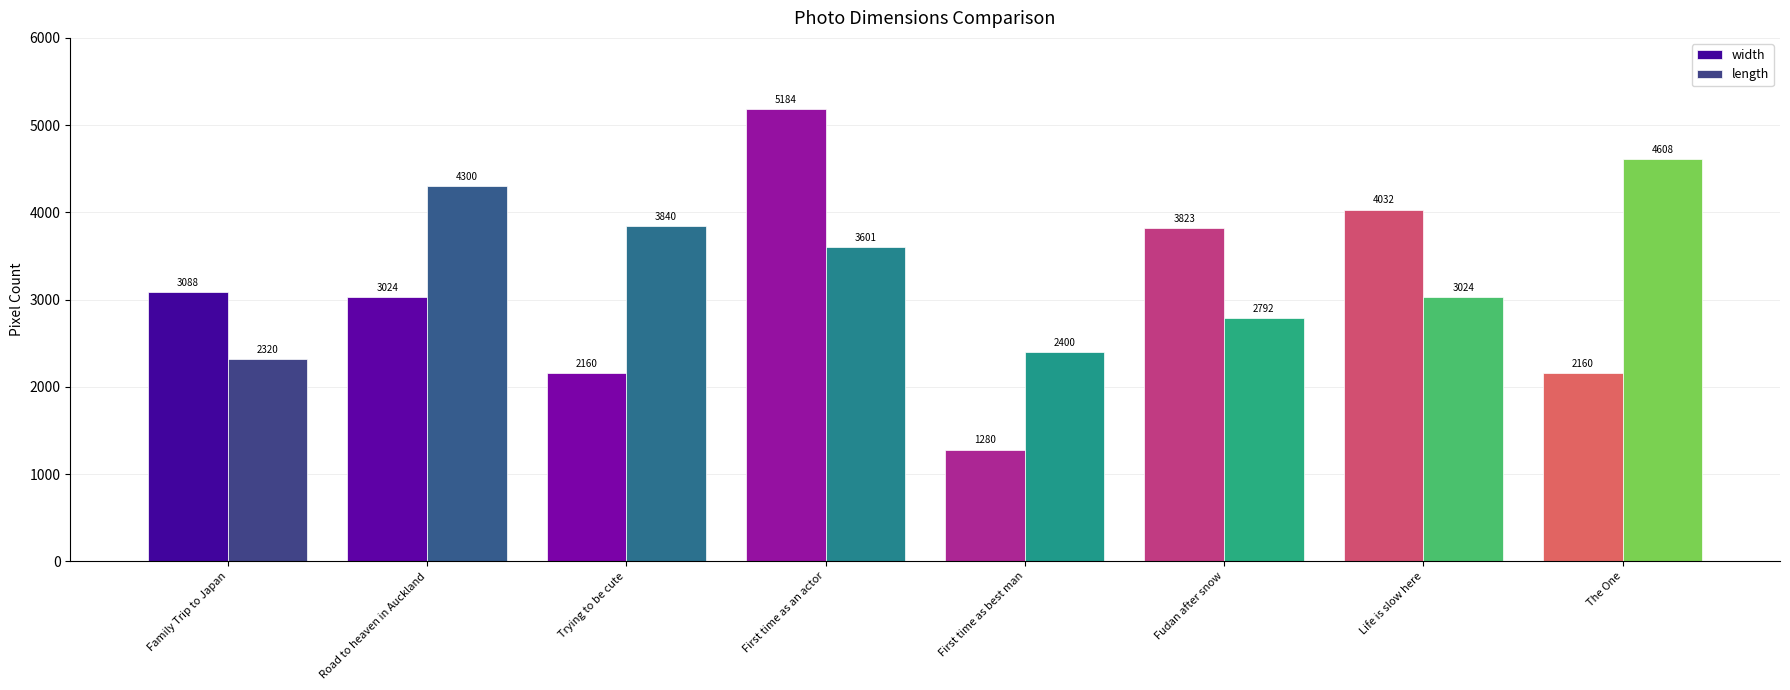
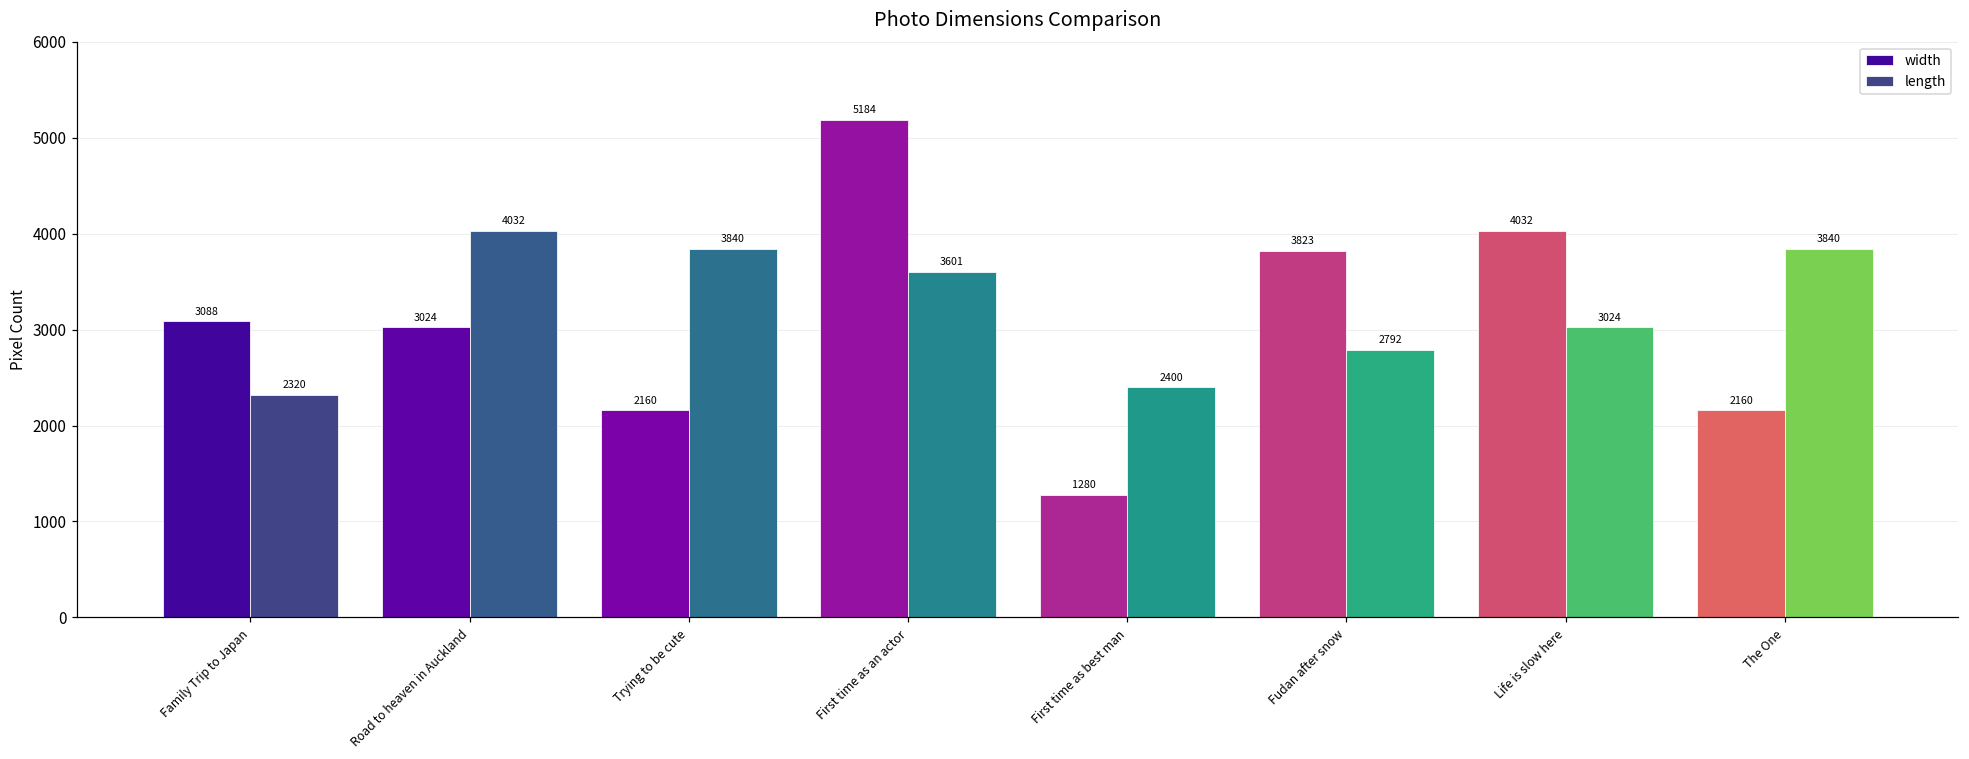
  {
    "width": {
      "Family Trip to Japan": 3088,
      "Road to heaven in Auckland": 3024,
      "Trying to be cute": 2160,
      "First time as an actor": 5184,
      "First time as best man": 1280,
      "Fudan after snow": 3823,
      "Life is slow here": 4032,
      "The One": 2160
    },
    "length": {
      "Family Trip to Japan": 2320,
-     "Road to heaven in Auckland": 4300,
+     "Road to heaven in Auckland": 4032,
      "Trying to be cute": 3840,
      "First time as an actor": 3601,
      "First time as best man": 2400,
      "Fudan after snow": 2792,
      "Life is slow here": 3024,
-     "The One": 4608
+     "The One": 3840
    }
  }
